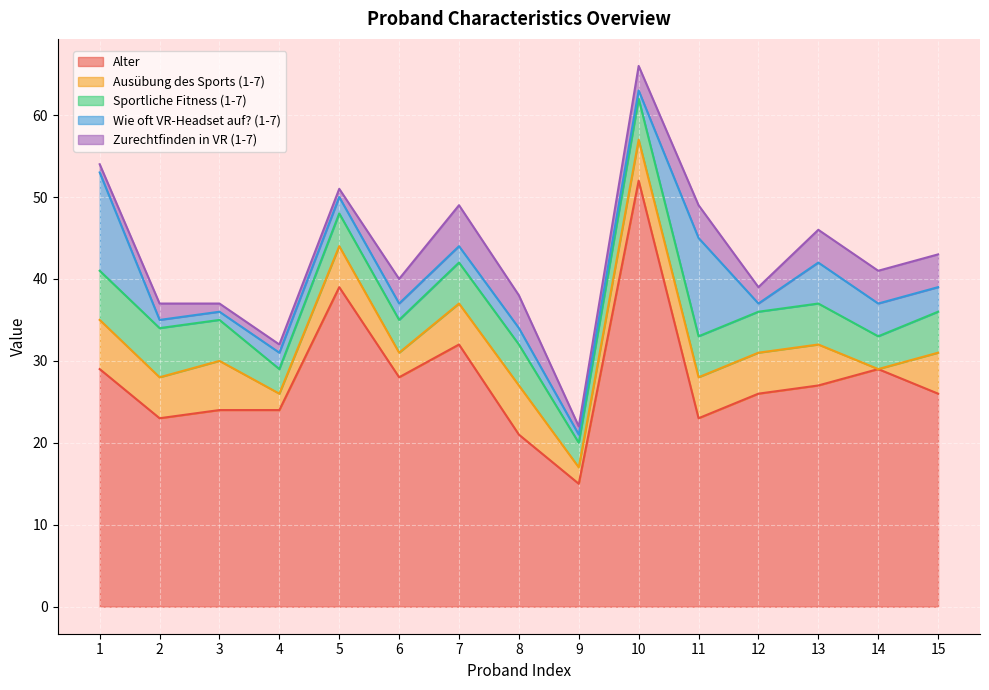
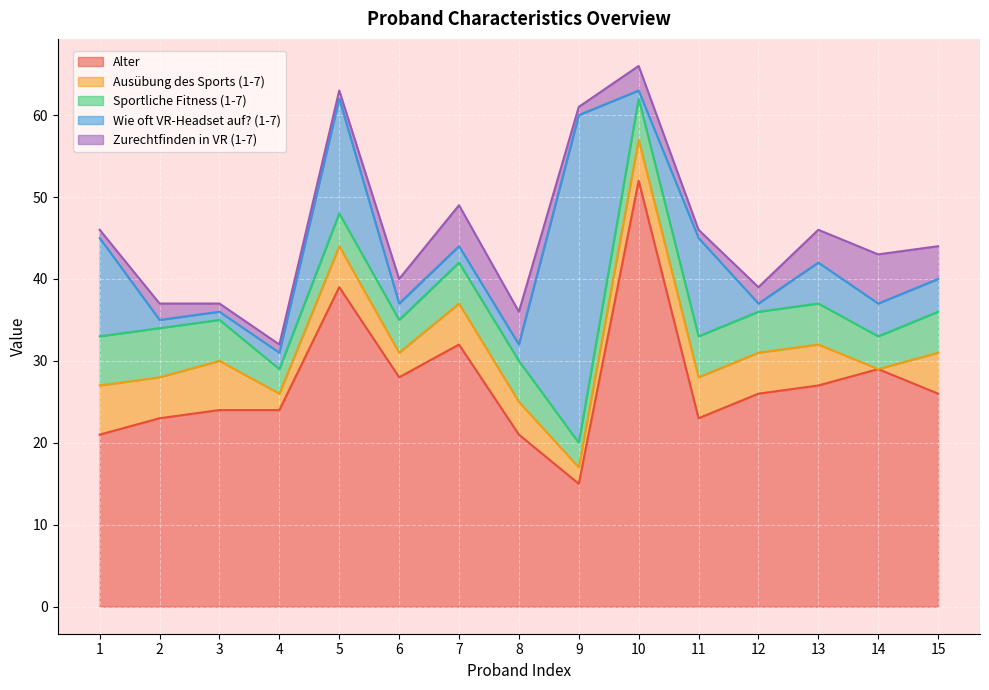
  {
    "Alter": {
-     "1": 29,
+     "1": 21,
      "2": 23,
      "3": 24,
      "4": 24,
      "5": 39,
      "6": 28,
      "7": 32,
      "8": 21,
      "9": 15,
      "10": 52,
      "11": 23,
      "12": 26,
      "13": 27,
      "15": 26
    },
    "Ausübung des Sports (1-7)": {
      "1": 6,
      "2": 5,
      "3": 6,
      "4": 2,
      "5": 5,
      "6": 3,
      "7": 5,
-     "8": 6,
+     "8": 4,
      "9": 2,
      "10": 5,
      "11": 5,
      "12": 5,
      "13": 5,
      "15": 5
    },
    "Sportliche Fitness (1-7)": {
      "1": 6,
      "2": 6,
      "3": 5,
      "4": 3,
      "5": 4,
      "6": 4,
      "7": 5,
      "8": 5,
      "9": 3,
      "10": 5,
      "11": 5,
      "12": 5,
      "13": 5,
      "14": 4,
      "15": 5
    },
    "Wie oft VR-Headset auf? (1-7)": {
      "1": 12,
      "2": 1,
      "3": 1,
      "4": 2,
-     "5": 2,
+     "5": 14,
      "6": 2,
      "7": 2,
      "8": 2,
-     "9": 1,
+     "9": 40,
      "10": 1,
      "11": 12,
      "12": 1,
      "13": 5,
      "14": 4,
-     "15": 3
+     "15": 4
    },
    "Zurechtfinden in VR (1-7)": {
      "1": 1,
      "2": 2,
      "3": 1,
      "4": 1,
      "5": 1,
      "6": 3,
      "7": 5,
      "8": 4,
      "9": 1,
      "10": 3,
-     "11": 4,
+     "11": 1,
      "12": 2,
      "13": 4,
-     "14": 4,
+     "14": 6,
      "15": 4
    }
  }
